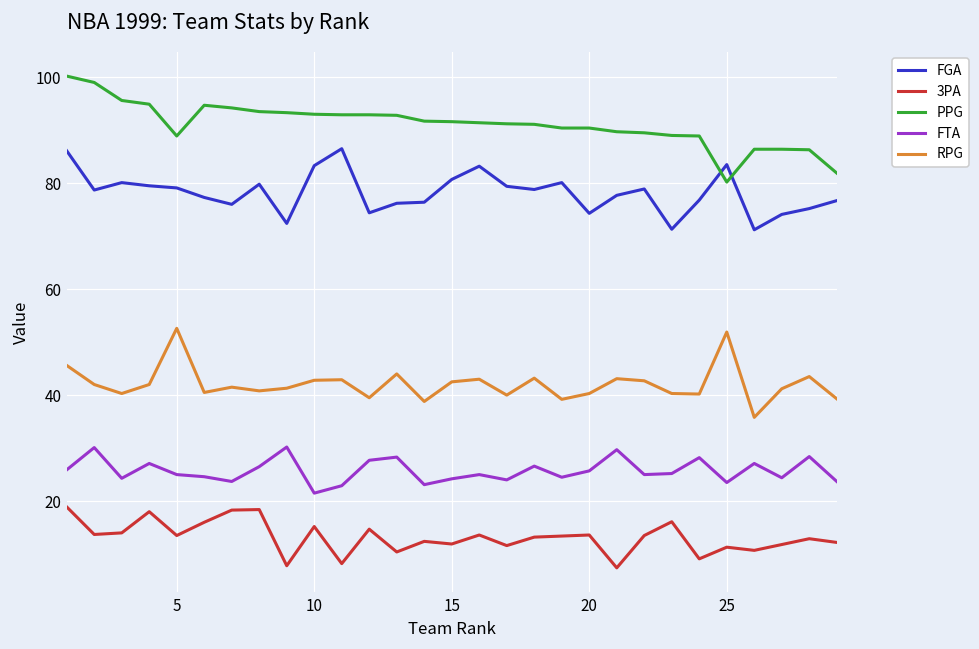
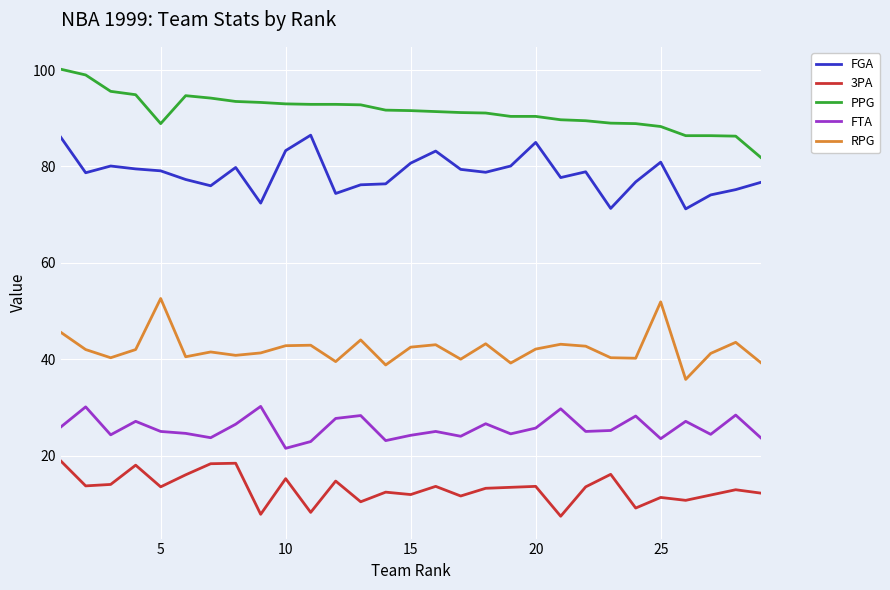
  {
    "FGA": {
      "5": 79,
      "10": 83,
      "15": 81,
-     "20": 74,
-     "25": 84
+     "20": 85,
+     "25": 81
    },
    "3PA": {
      "5": 14,
      "10": 15,
      "15": 12,
      "20": 14,
      "25": 11
    },
    "PPG": {
      "5": 89,
      "10": 93,
      "15": 92,
      "20": 90,
-     "25": 80
+     "25": 88
    },
    "FTA": {
      "5": 25,
      "10": 22,
      "15": 24,
      "20": 26,
      "25": 24
    },
    "RPG": {
      "5": 53,
      "10": 43,
      "15": 43,
-     "20": 40,
+     "20": 42,
      "25": 52
    }
  }
